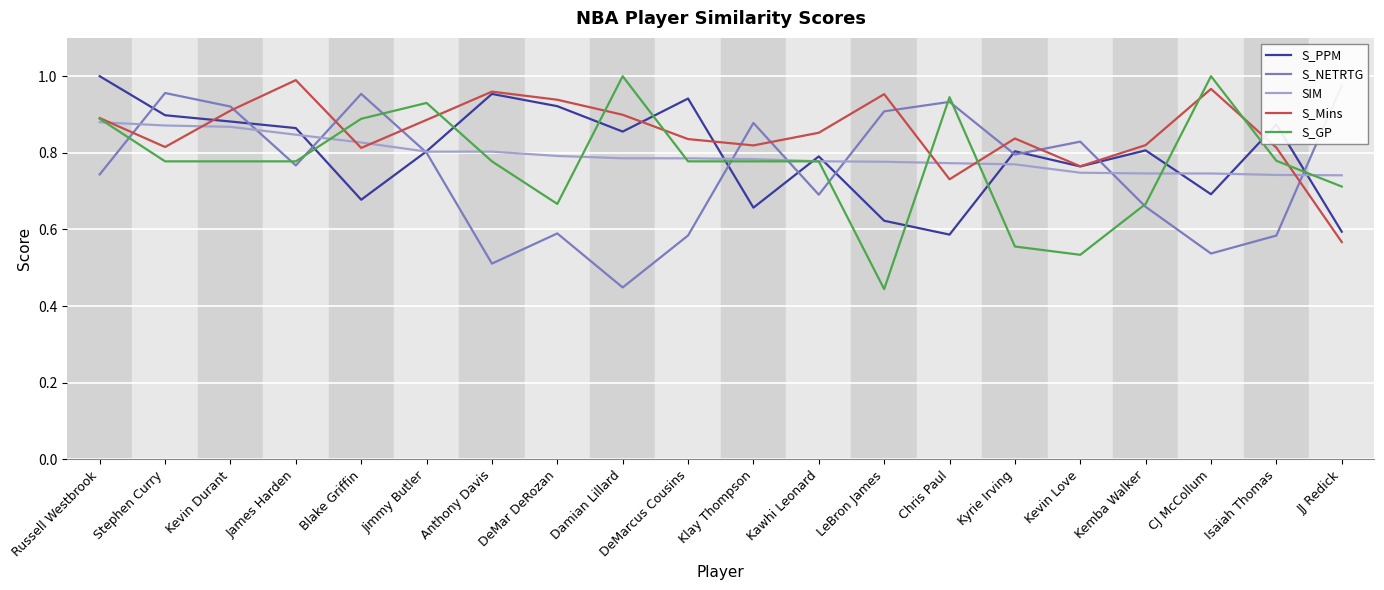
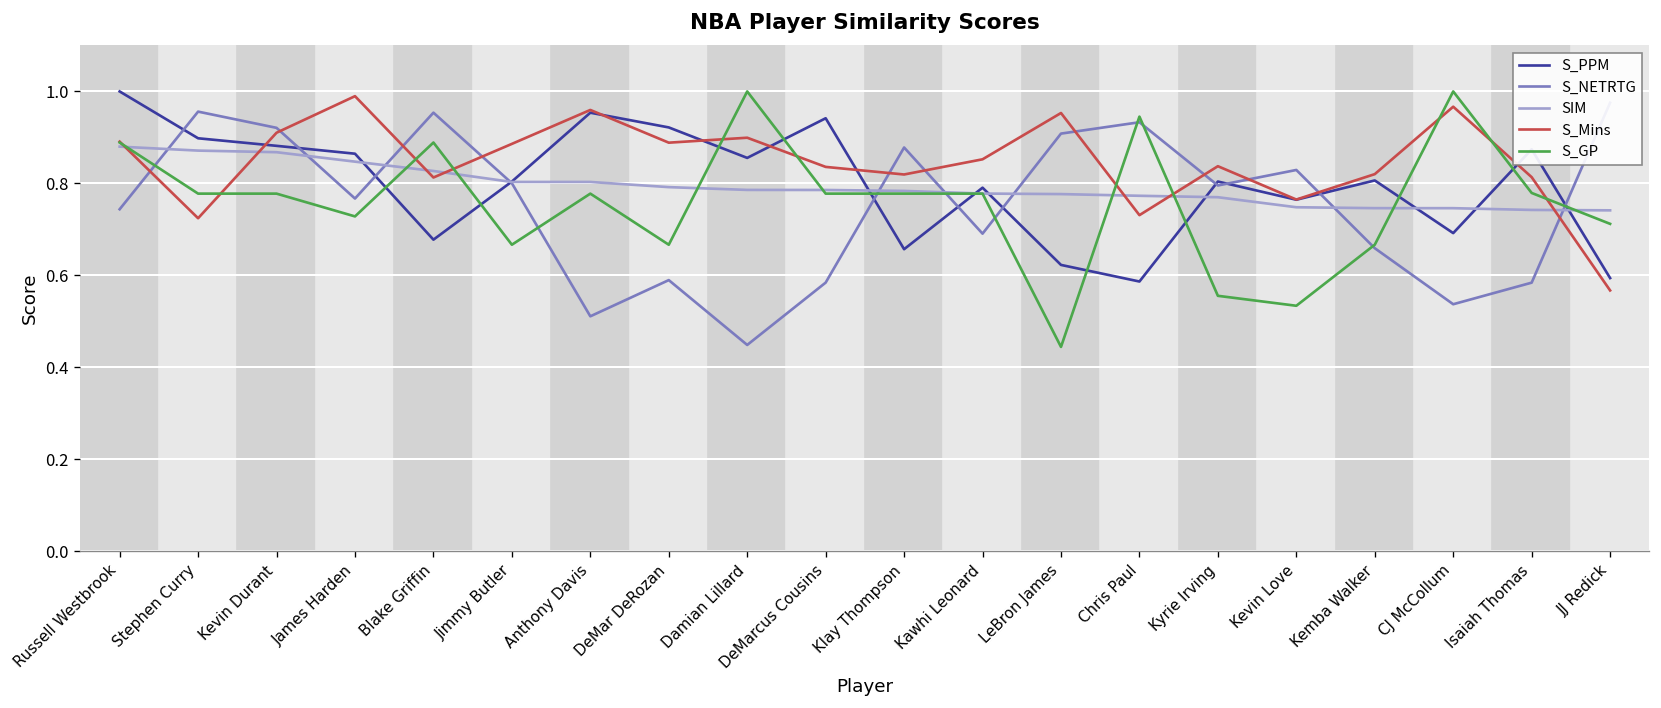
  {
    "S_PPM": {
      "Russell Westbrook": 1.00,
      "Stephen Curry": 0.90,
      "Kevin Durant": 0.88,
      "James Harden": 0.86,
      "Blake Griffin": 0.68,
      "DeMar DeRozan": 0.92,
      "Damian Lillard": 0.86,
      "DeMarcus Cousins": 0.94,
      "Klay Thompson": 0.66,
      "Kawhi Leonard": 0.79,
      "LeBron James": 0.62,
      "Chris Paul": 0.59,
      "Kyrie Irving": 0.80,
      "Kemba Walker": 0.81,
      "CJ McCollum": 0.69,
      "JJ Redick": 0.59
    },
    "S_Mins": {
-     "Stephen Curry": 0.82,
+     "Stephen Curry": 0.72,
      "Kevin Durant": 0.91,
      "James Harden": 0.99,
      "Blake Griffin": 0.81,
      "Jimmy Butler": 0.89,
-     "DeMar DeRozan": 0.94,
+     "DeMar DeRozan": 0.89,
      "Damian Lillard": 0.90,
      "DeMarcus Cousins": 0.84,
      "Klay Thompson": 0.82,
      "Kawhi Leonard": 0.85,
      "LeBron James": 0.95,
      "Chris Paul": 0.73,
      "Kyrie Irving": 0.84,
      "Kemba Walker": 0.82,
      "CJ McCollum": 0.97,
      "Isaiah Thomas": 0.81,
      "JJ Redick": 0.57
    },
    "S_GP": {
      "Stephen Curry": 0.78,
      "Kevin Durant": 0.78,
-     "James Harden": 0.78,
+     "James Harden": 0.73,
      "Blake Griffin": 0.89,
-     "Jimmy Butler": 0.93,
+     "Jimmy Butler": 0.67,
      "Anthony Davis": 0.78,
      "DeMar DeRozan": 0.67,
      "Damian Lillard": 1.00,
      "DeMarcus Cousins": 0.78,
      "LeBron James": 0.44,
      "Chris Paul": 0.95,
      "Kyrie Irving": 0.56,
      "Kevin Love": 0.53,
      "Kemba Walker": 0.67,
      "CJ McCollum": 1.00,
      "Isaiah Thomas": 0.78,
      "JJ Redick": 0.71
    }
  }
